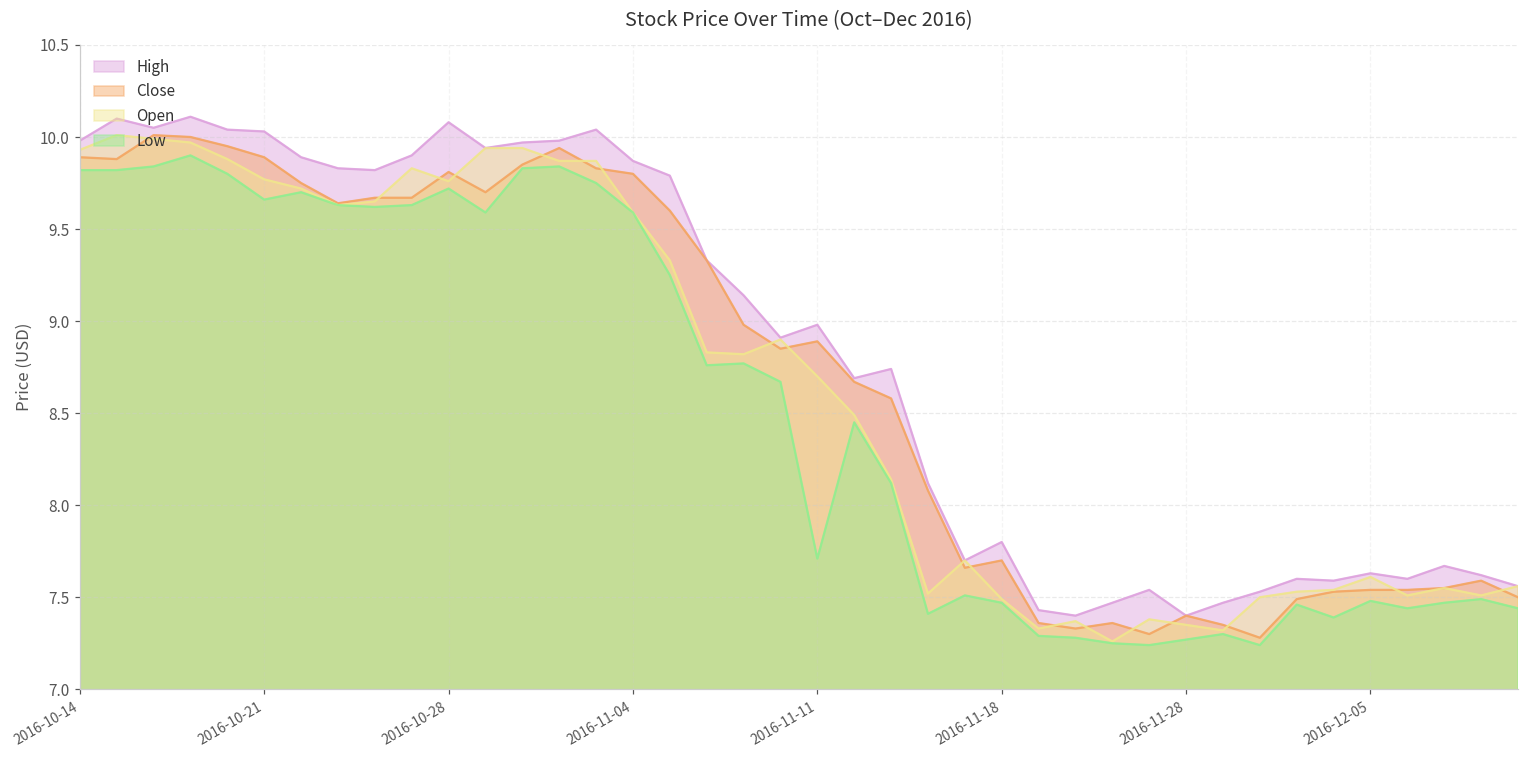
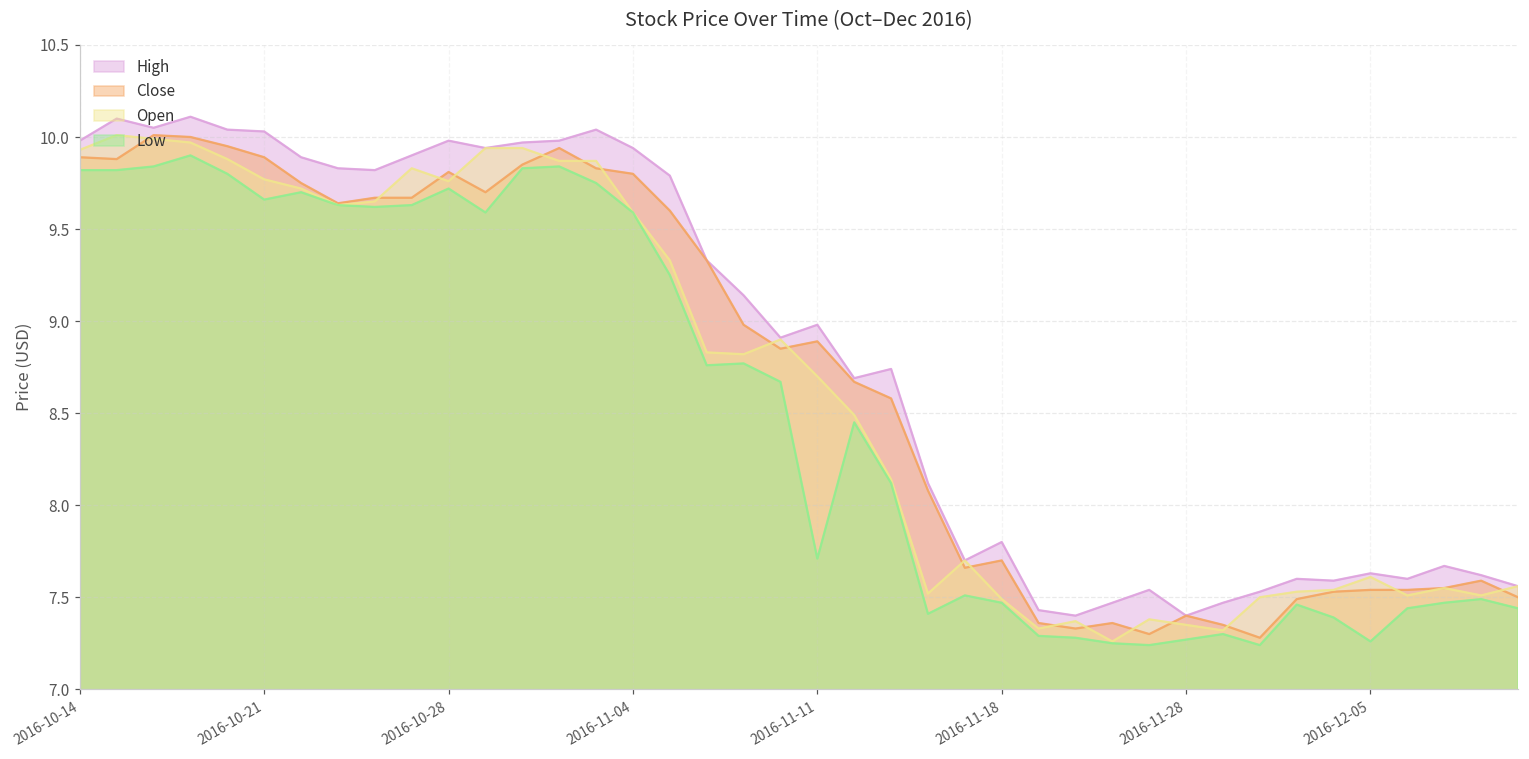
  {
    "High": {
      "2016-10-14": 9.98,
      "2016-10-21": 10.03,
-     "2016-10-28": 10.08,
-     "2016-11-04": 9.87,
+     "2016-10-28": 9.98,
+     "2016-11-04": 9.94,
      "2016-11-11": 8.98,
      "2016-11-18": 7.80,
      "2016-12-05": 7.63
    },
    "Low": {
      "2016-10-14": 9.82,
      "2016-10-21": 9.66,
      "2016-10-28": 9.72,
      "2016-11-11": 7.71,
      "2016-11-18": 7.47,
      "2016-11-28": 7.27,
-     "2016-12-05": 7.48
+     "2016-12-05": 7.26
    }
  }
